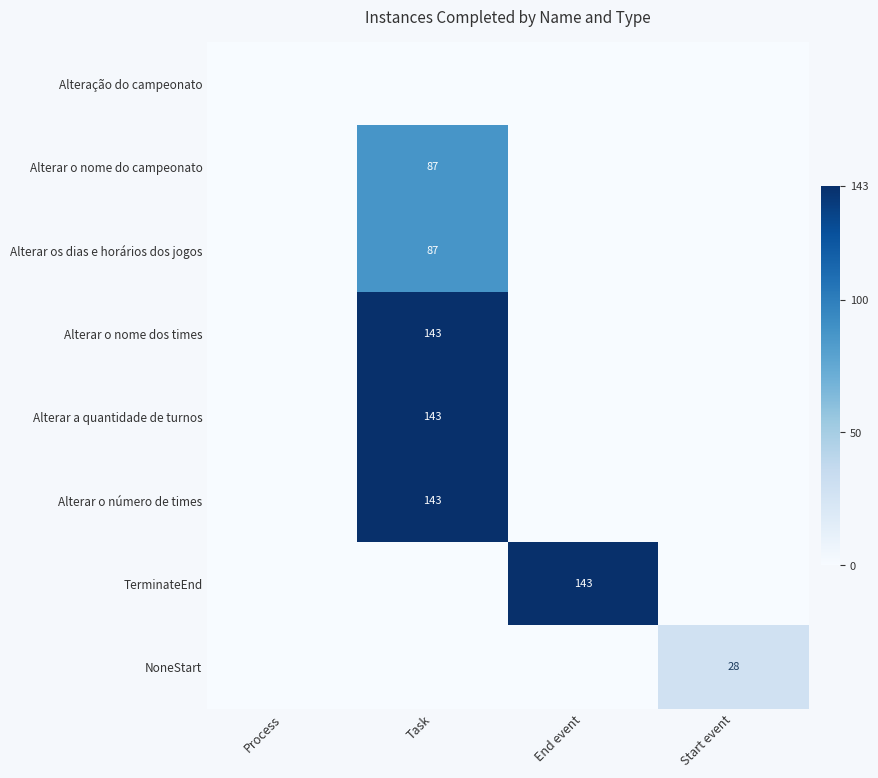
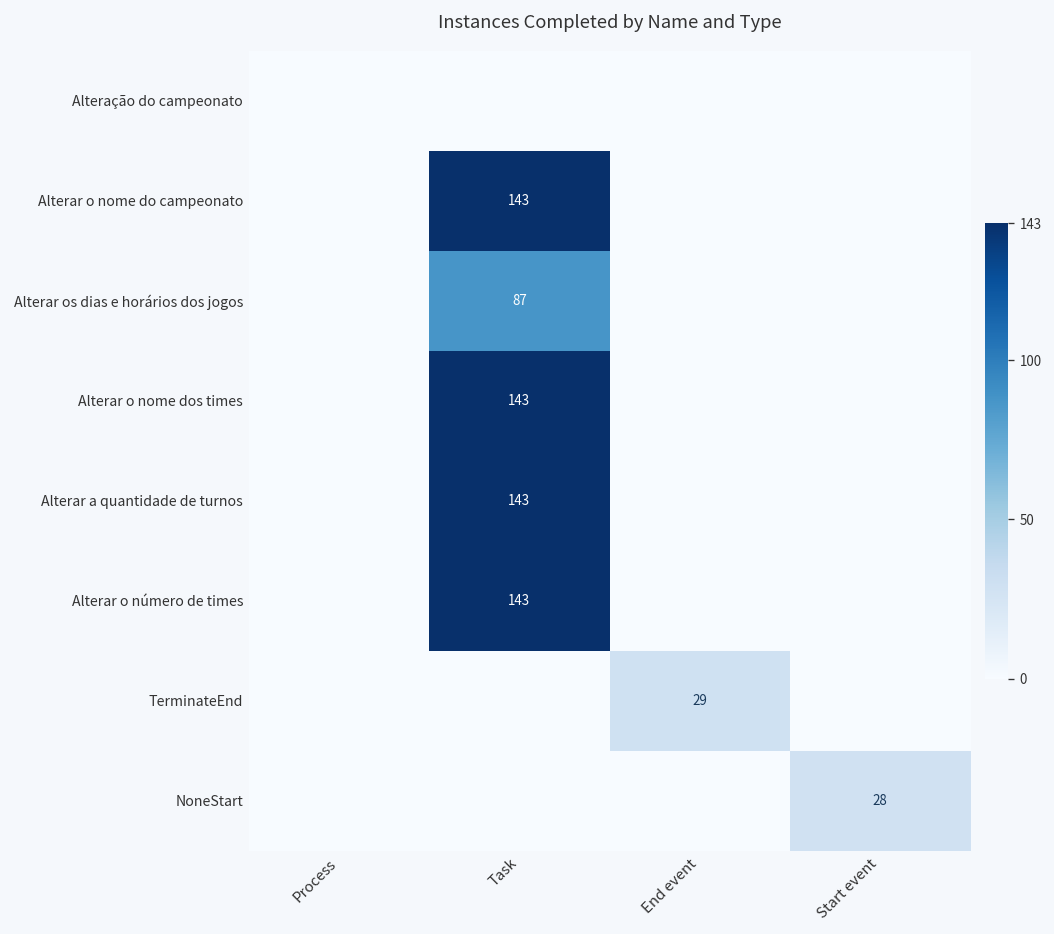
  {
    "Alterar o nome do campeonato": {
-     "Task": 87
+     "Task": 143
    },
    "Alterar os dias e horários dos jogos": {
      "Task": 87
    },
    "Alterar o nome dos times": {
      "Task": 143
    },
    "Alterar a quantidade de turnos": {
      "Task": 143
    },
    "Alterar o número de times": {
      "Task": 143
    },
    "TerminateEnd": {
-     "End event": 143
+     "End event": 29
    },
    "NoneStart": {
      "Start event": 28
    }
  }
